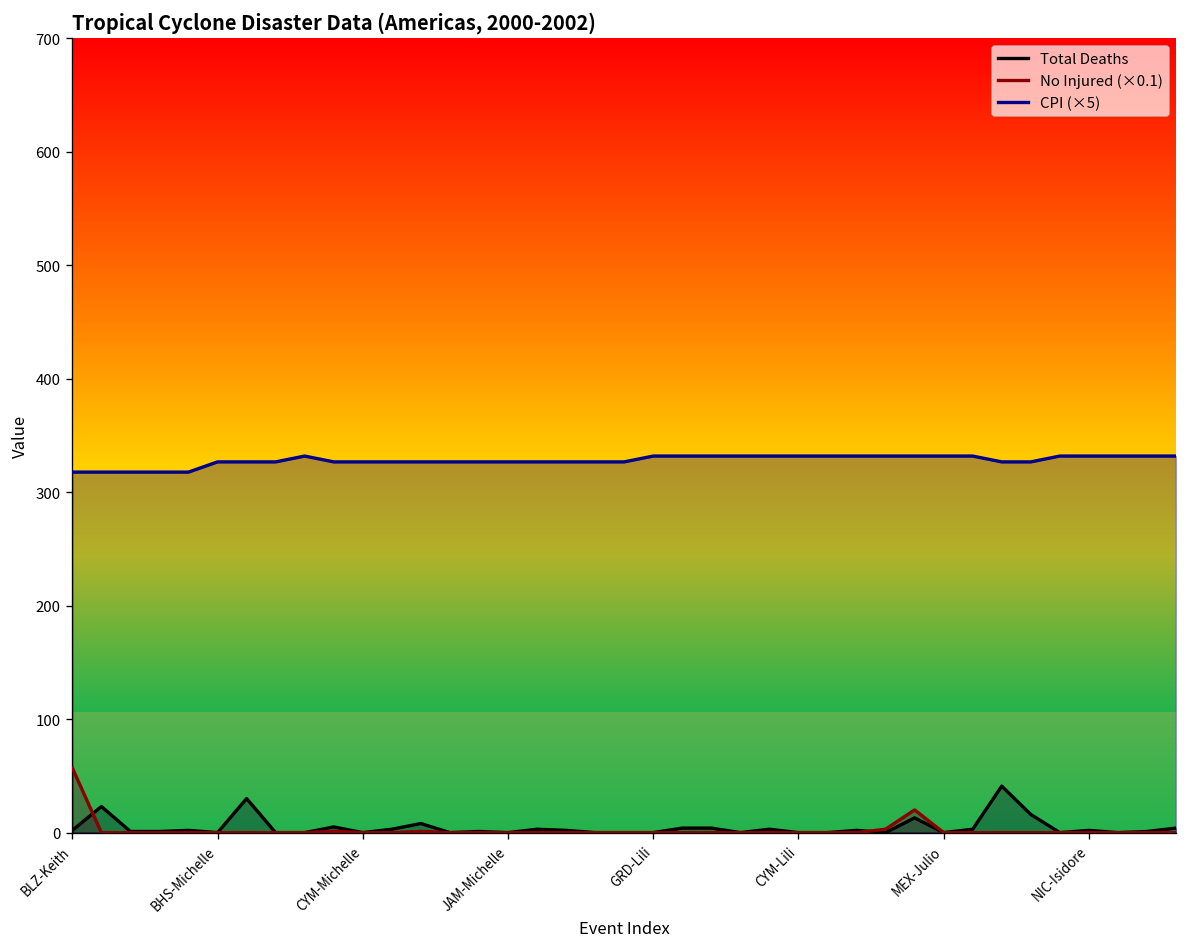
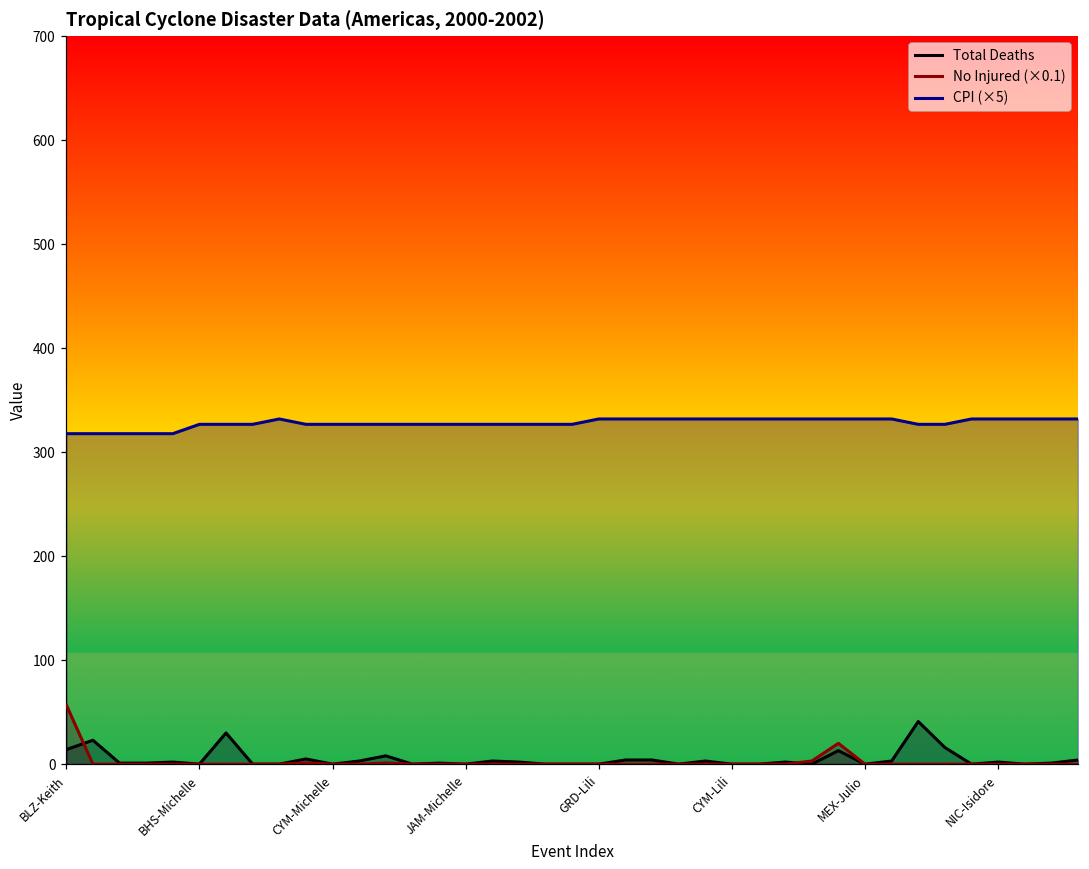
  {
    "Total Deaths": {
-     "BLZ-Keith": 0
+     "BLZ-Keith": 10
    },
    "No Injured (×0.1)": {
      "BLZ-Keith": 60
    },
    "CPI (×5)": {
      "BLZ-Keith": 320,
      "BHS-Michelle": 330,
      "CYM-Michelle": 330,
      "JAM-Michelle": 330,
      "GRD-Lili": 330,
      "CYM-Lili": 330,
      "MEX-Julio": 330,
      "NIC-Isidore": 330
    }
  }
